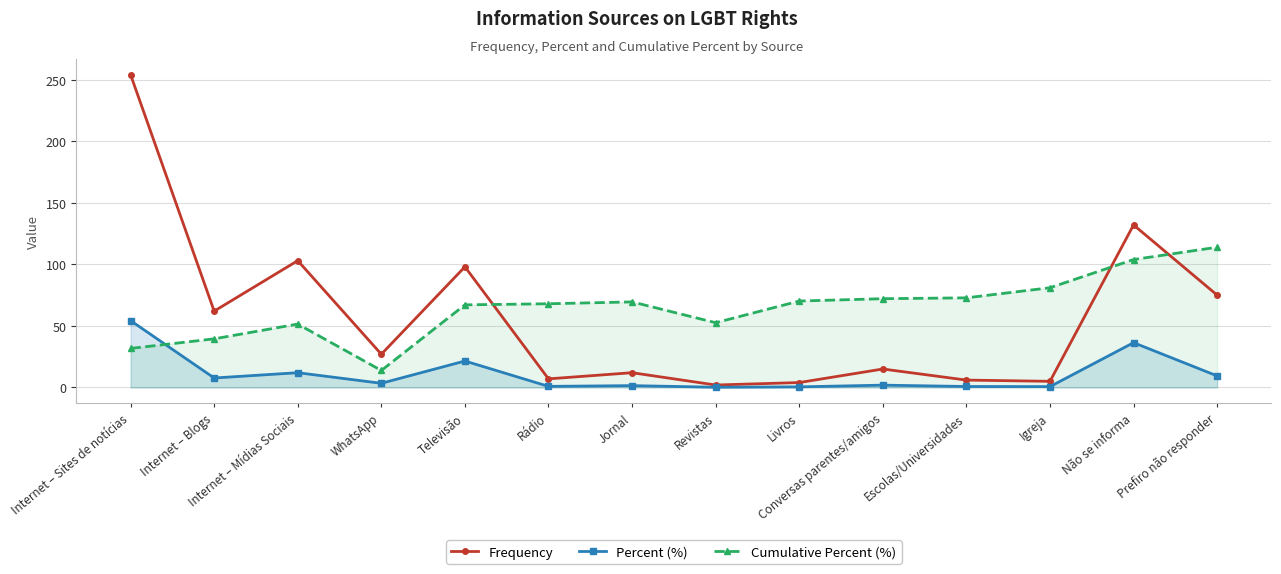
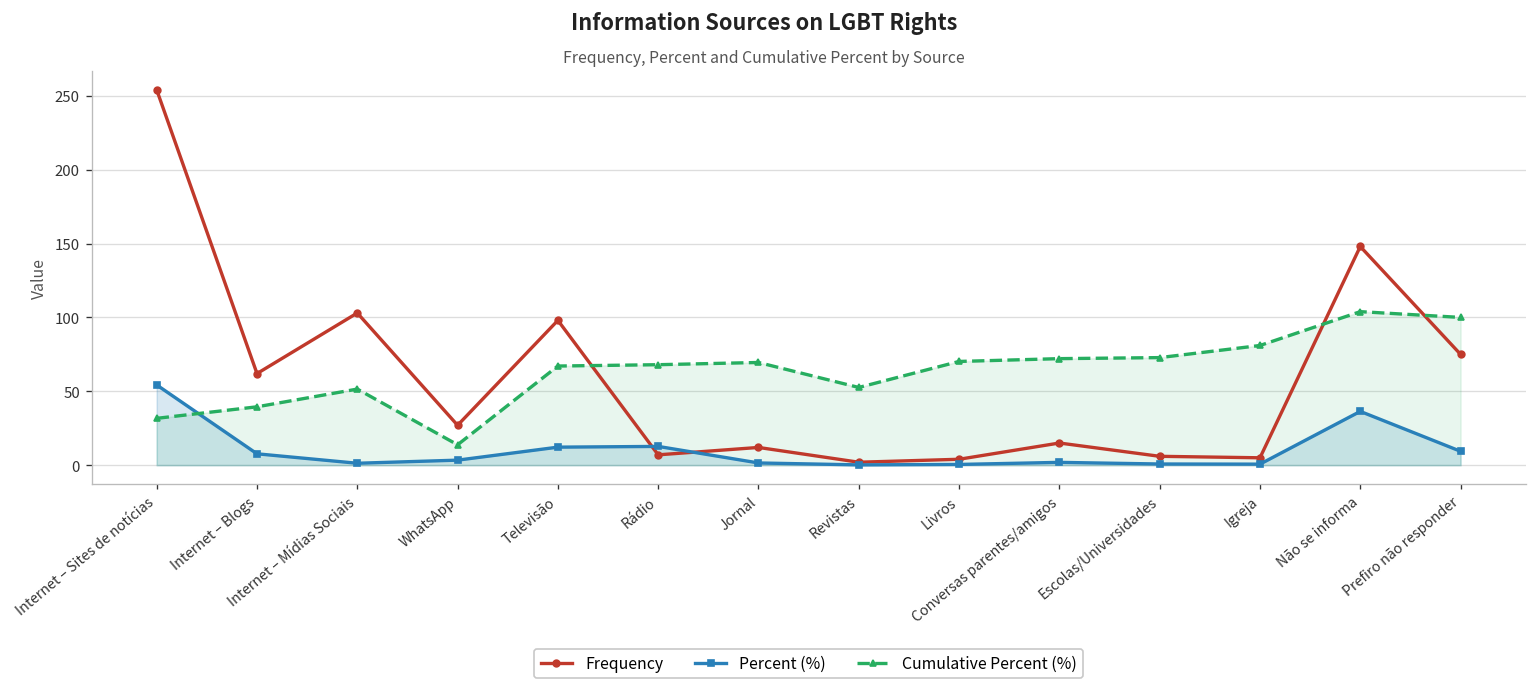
  {
    "Frequency": {
      "Internet – Sites de notícias": 254,
      "Internet – Blogs": 62,
      "Internet – Mídias Sociais": 103,
      "WhatsApp": 27,
      "Televisão": 98,
      "Rádio": 7,
      "Jornal": 12,
      "Livros": 4,
      "Conversas parentes/amigos": 15,
      "Escolas/Universidades": 6,
      "Igreja": 5,
-     "Não se informa": 132,
+     "Não se informa": 148,
      "Prefiro não responder": 75
    },
    "Percent (%)": {
      "Internet – Sites de notícias": 54,
      "Internet – Blogs": 8,
-     "Internet – Mídias Sociais": 12,
+     "Internet – Mídias Sociais": 1,
      "WhatsApp": 3,
-     "Televisão": 22,
-     "Rádio": 1,
+     "Televisão": 12,
+     "Rádio": 13,
      "Jornal": 2,
      "Livros": 1,
      "Conversas parentes/amigos": 2,
      "Escolas/Universidades": 1,
      "Igreja": 1,
      "Não se informa": 36,
      "Prefiro não responder": 9
    },
    "Cumulative Percent (%)": {
      "Internet – Sites de notícias": 32,
      "Internet – Blogs": 40,
      "Internet – Mídias Sociais": 52,
      "WhatsApp": 14,
      "Televisão": 67,
      "Rádio": 68,
      "Jornal": 70,
      "Revistas": 53,
      "Livros": 70,
      "Conversas parentes/amigos": 72,
      "Escolas/Universidades": 73,
      "Igreja": 81,
      "Não se informa": 104,
-     "Prefiro não responder": 114
+     "Prefiro não responder": 100
    }
  }
